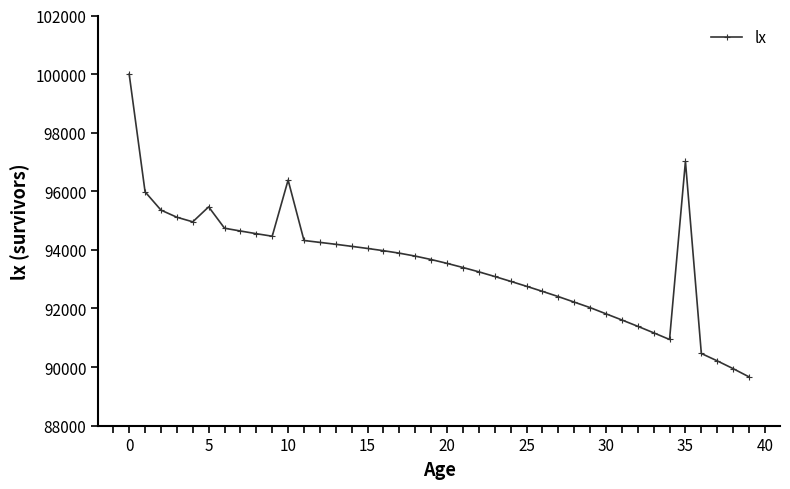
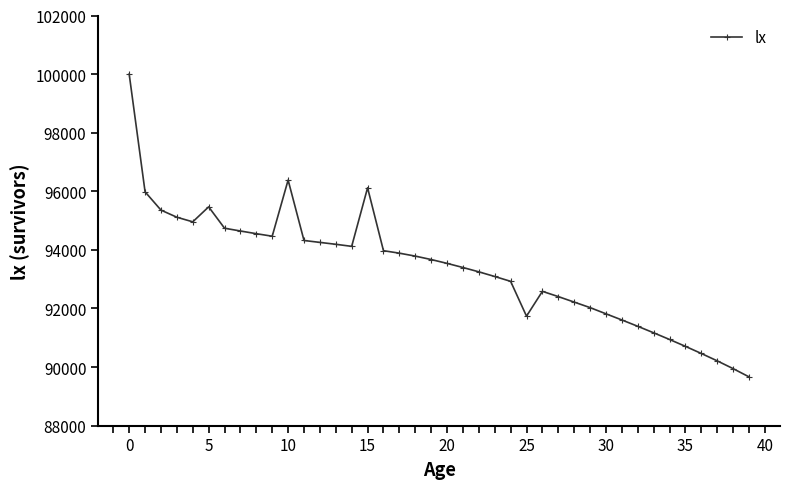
  {
    "0": 100000,
    "5": 95500,
    "10": 96400,
-   "15": 94000,
+   "15": 96100,
    "20": 93500,
-   "25": 92800,
+   "25": 91700,
    "30": 91800,
-   "35": 97000
+   "35": 90700
  }
